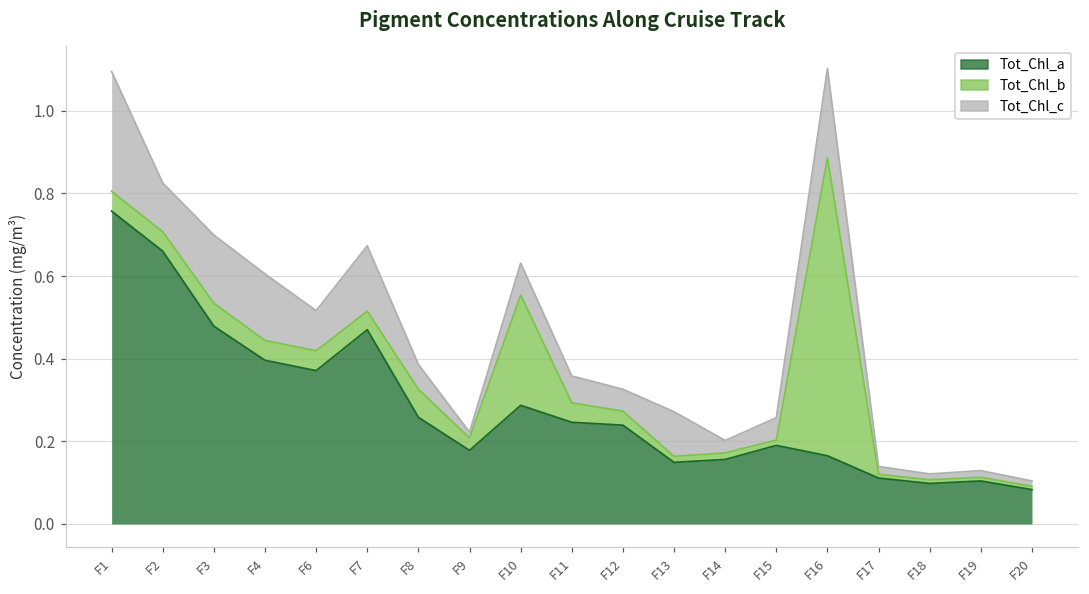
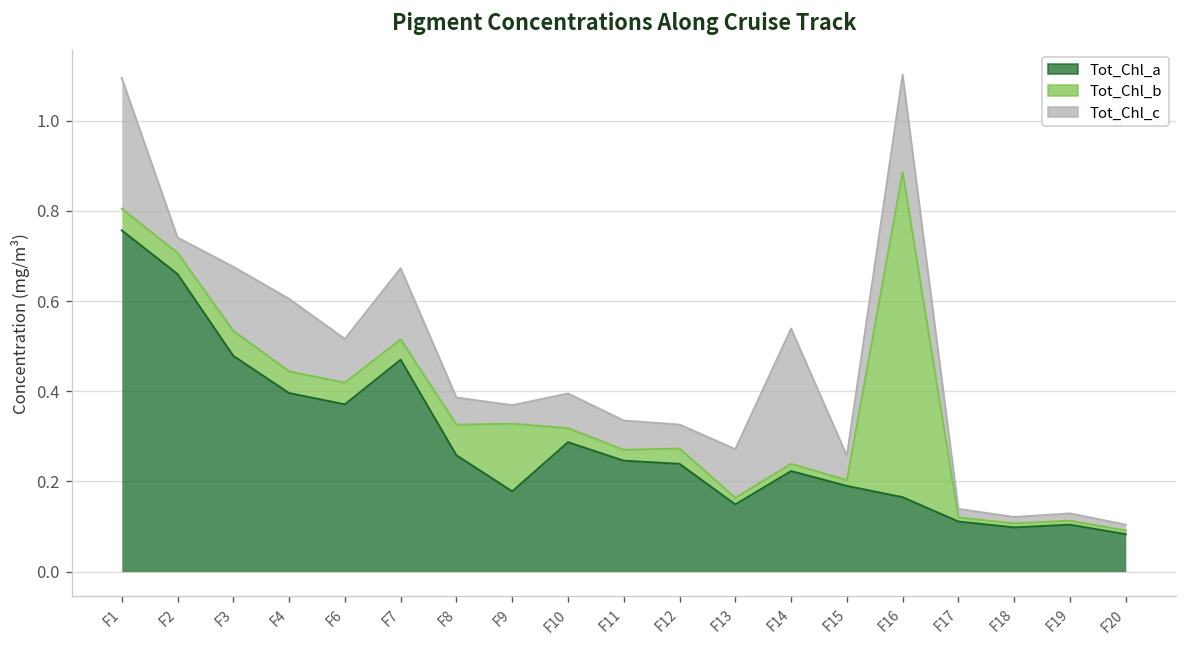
  {
    "Tot_Chl_a": {
      "F1": 0.76,
      "F2": 0.66,
      "F3": 0.48,
      "F4": 0.40,
      "F6": 0.37,
      "F7": 0.47,
      "F8": 0.26,
      "F9": 0.18,
      "F10": 0.29,
      "F11": 0.25,
      "F12": 0.24,
      "F13": 0.15,
-     "F14": 0.16,
+     "F14": 0.22,
      "F15": 0.19,
      "F16": 0.17,
      "F17": 0.11,
      "F18": 0.10,
      "F19": 0.10,
      "F20": 0.08
    },
    "Tot_Chl_b": {
      "F1": 0.05,
      "F2": 0.05,
      "F3": 0.06,
      "F4": 0.05,
      "F6": 0.05,
      "F7": 0.05,
      "F8": 0.07,
-     "F9": 0.03,
-     "F10": 0.27,
-     "F11": 0.05,
+     "F9": 0.15,
+     "F10": 0.03,
+     "F11": 0.02,
      "F12": 0.03,
      "F13": 0.01,
      "F14": 0.02,
      "F15": 0.01,
      "F16": 0.72,
      "F17": 0.01,
      "F18": 0.01,
      "F19": 0.01,
      "F20": 0.01
    },
    "Tot_Chl_c": {
      "F1": 0.29,
-     "F2": 0.12,
-     "F3": 0.17,
+     "F2": 0.03,
+     "F3": 0.14,
      "F4": 0.16,
      "F6": 0.10,
      "F7": 0.16,
      "F8": 0.06,
-     "F9": 0.01,
+     "F9": 0.04,
      "F10": 0.08,
      "F11": 0.07,
      "F12": 0.05,
      "F13": 0.11,
-     "F14": 0.03,
+     "F14": 0.30,
      "F15": 0.05,
      "F16": 0.22,
      "F17": 0.02,
      "F18": 0.01,
      "F19": 0.02,
      "F20": 0.01
    }
  }
